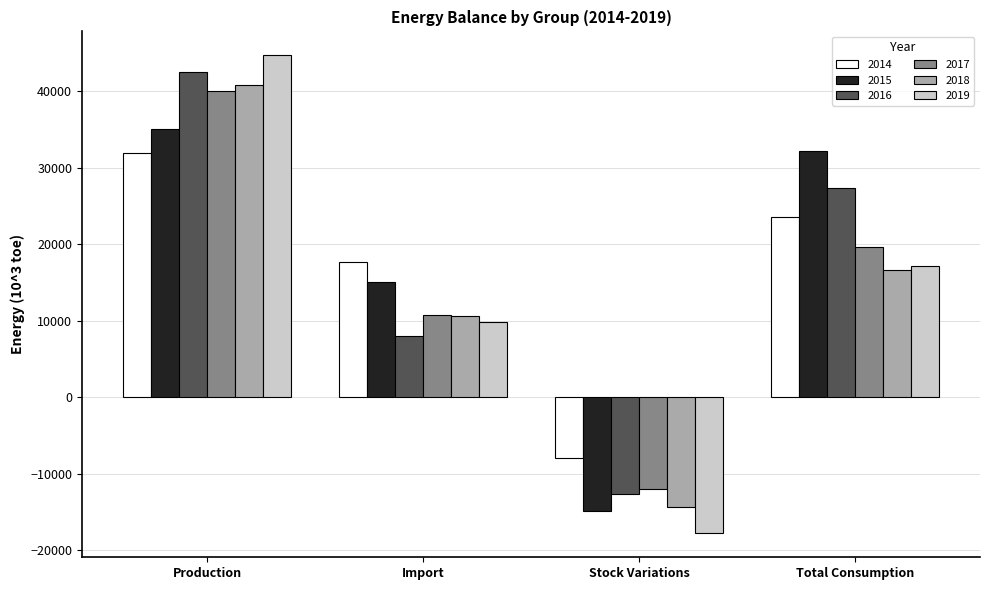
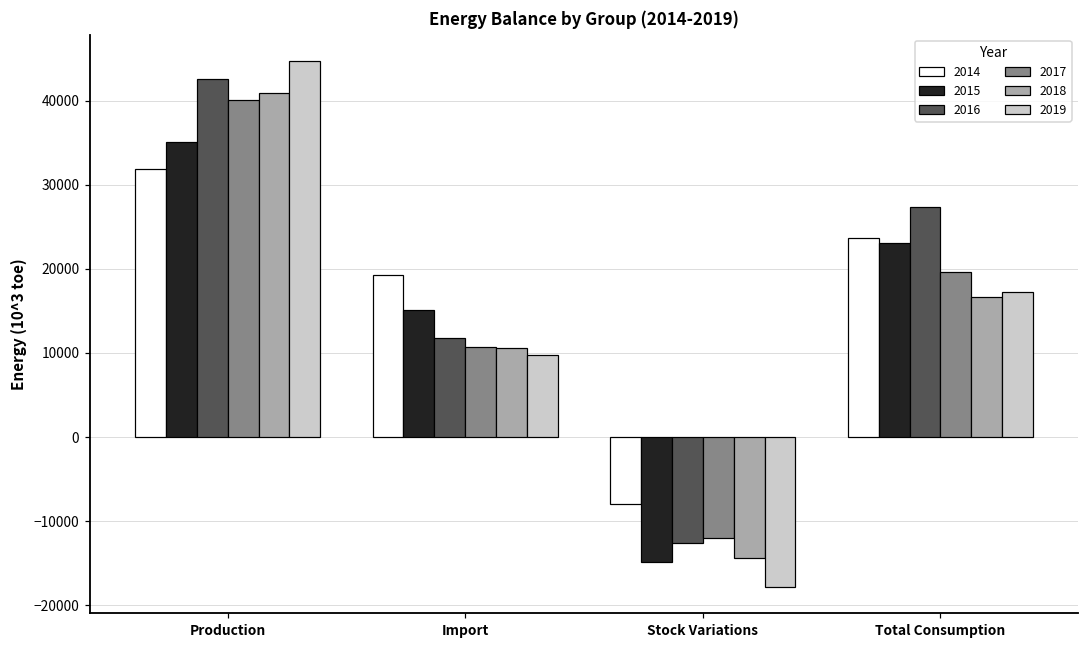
  {
    "2014": {
      "Production": 32000,
-     "Import": 18000,
+     "Import": 19000,
      "Stock Variations": -8000,
      "Total Consumption": 24000
    },
    "2015": {
      "Production": 35000,
      "Import": 15000,
      "Stock Variations": -15000,
-     "Total Consumption": 32000
+     "Total Consumption": 23000
    },
    "2016": {
      "Production": 43000,
-     "Import": 8000,
+     "Import": 12000,
      "Stock Variations": -13000,
      "Total Consumption": 27000
    }
  }
